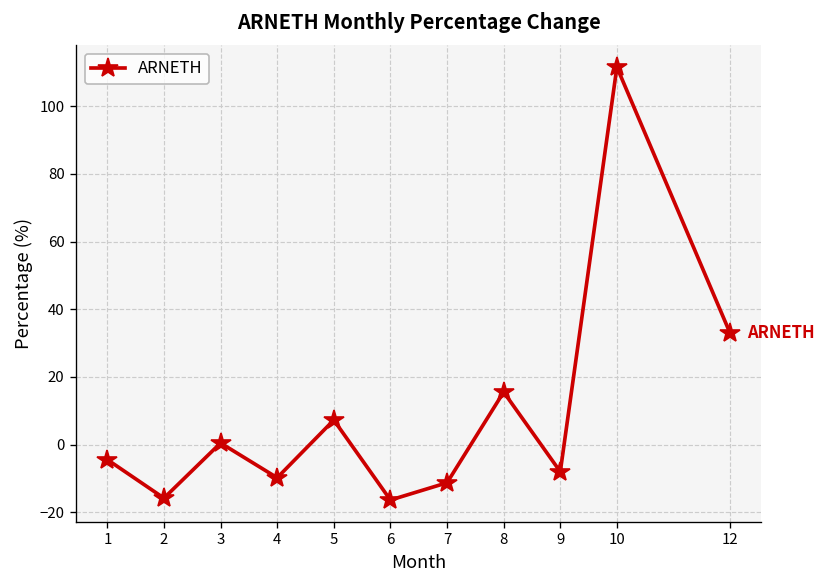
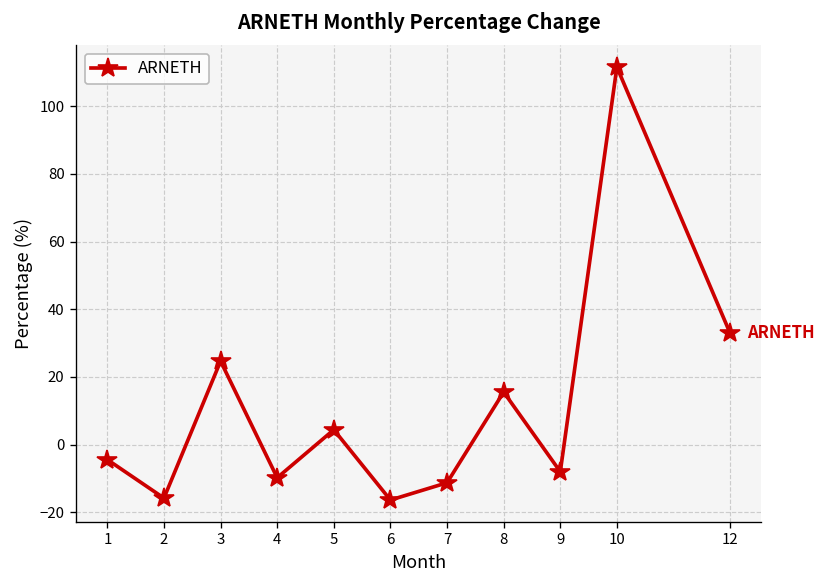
  {
    "1": -4,
    "2": -16,
-   "3": 0,
+   "3": 25,
    "4": -10,
-   "5": 7,
+   "5": 4,
    "6": -16,
    "7": -11,
    "8": 16,
    "9": -8,
    "10": 112,
    "12": 33
  }
